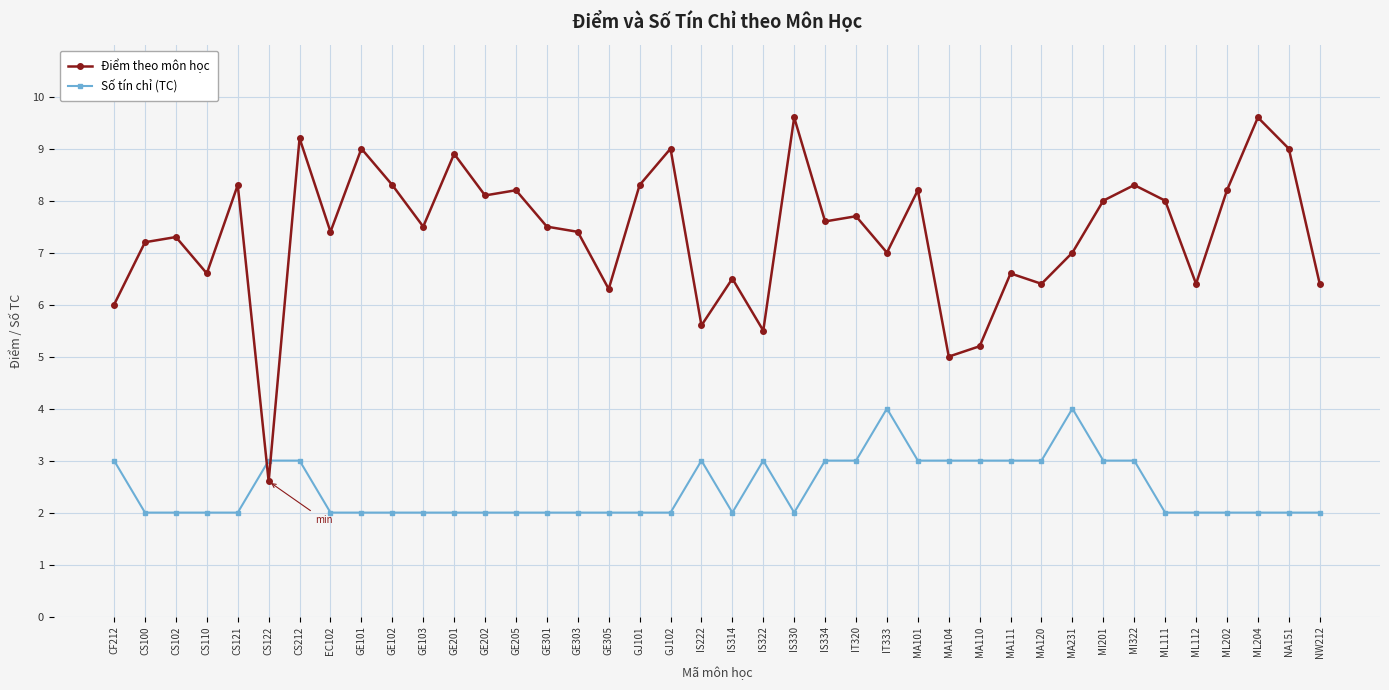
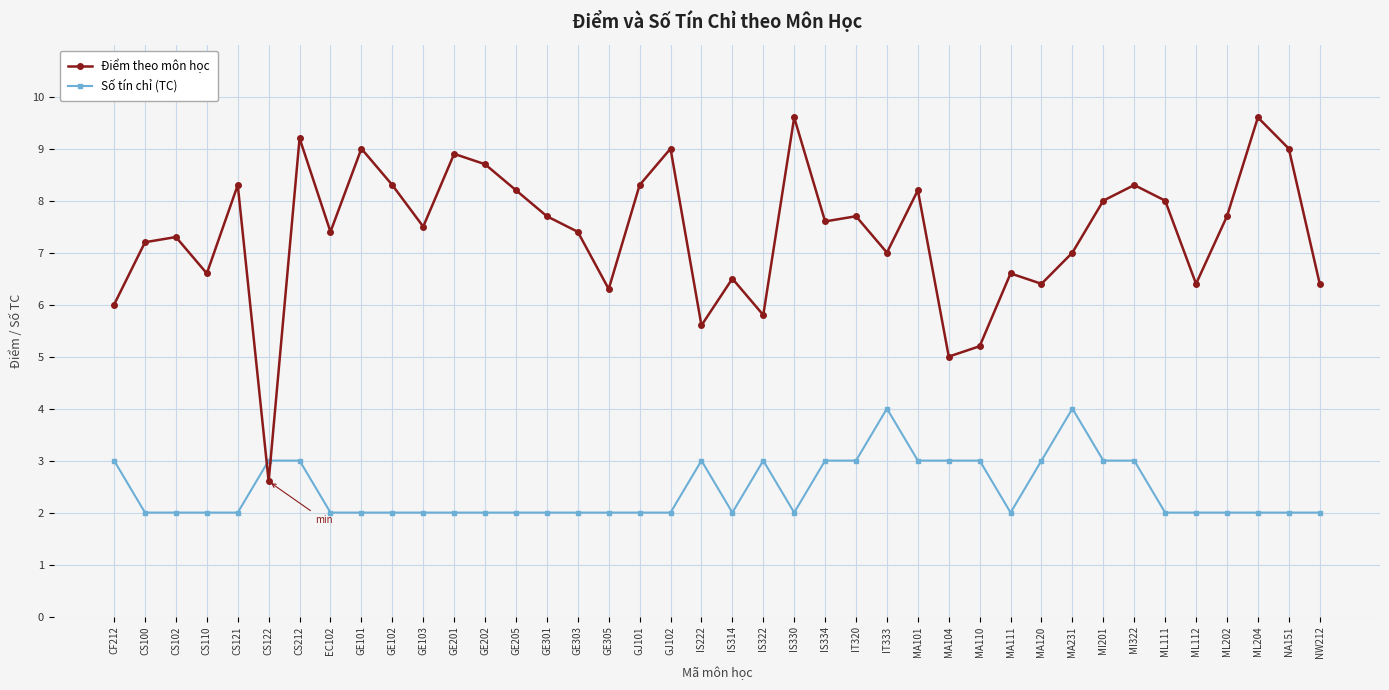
  {
    "Điểm theo môn học": {
      "CF212": 6.0,
      "CS100": 7.2,
      "CS102": 7.3,
      "CS110": 6.6,
      "CS121": 8.3,
      "CS122": 2.6,
      "CS212": 9.2,
      "EC102": 7.4,
      "GE101": 9.0,
      "GE102": 8.3,
      "GE103": 7.5,
      "GE201": 8.9,
-     "GE202": 8.1,
+     "GE202": 8.7,
      "GE205": 8.2,
-     "GE301": 7.5,
+     "GE301": 7.7,
      "GE303": 7.4,
      "GE305": 6.3,
      "GJ101": 8.3,
      "GJ102": 9.0,
      "IS222": 5.6,
      "IS314": 6.5,
-     "IS322": 5.5,
+     "IS322": 5.8,
      "IS330": 9.6,
      "IS334": 7.6,
      "IT320": 7.7,
      "IT333": 7.0,
      "MA101": 8.2,
      "MA104": 5.0,
      "MA110": 5.2,
      "MA111": 6.6,
      "MA120": 6.4,
      "MA231": 7.0,
      "MI201": 8.0,
      "MI322": 8.3,
      "ML111": 8.0,
      "ML112": 6.4,
-     "ML202": 8.2,
+     "ML202": 7.7,
      "ML204": 9.6,
      "NA151": 9.0,
      "NW212": 6.4
    },
    "Số tín chỉ (TC)": {
      "CF212": 3,
      "CS100": 2,
      "CS102": 2,
      "CS110": 2,
      "CS121": 2,
      "CS122": 3,
      "CS212": 3,
      "EC102": 2,
      "GE101": 2,
      "GE102": 2,
      "GE103": 2,
      "GE201": 2,
      "GE202": 2,
      "GE205": 2,
      "GE301": 2,
      "GE303": 2,
      "GE305": 2,
      "GJ101": 2,
      "GJ102": 2,
      "IS222": 3,
      "IS314": 2,
      "IS322": 3,
      "IS330": 2,
      "IS334": 3,
      "IT320": 3,
      "IT333": 4,
      "MA101": 3,
      "MA104": 3,
      "MA110": 3,
-     "MA111": 3,
+     "MA111": 2,
      "MA120": 3,
      "MA231": 4,
      "MI201": 3,
      "MI322": 3,
      "ML111": 2,
      "ML112": 2,
      "ML202": 2,
      "ML204": 2,
      "NA151": 2,
      "NW212": 2
    }
  }
